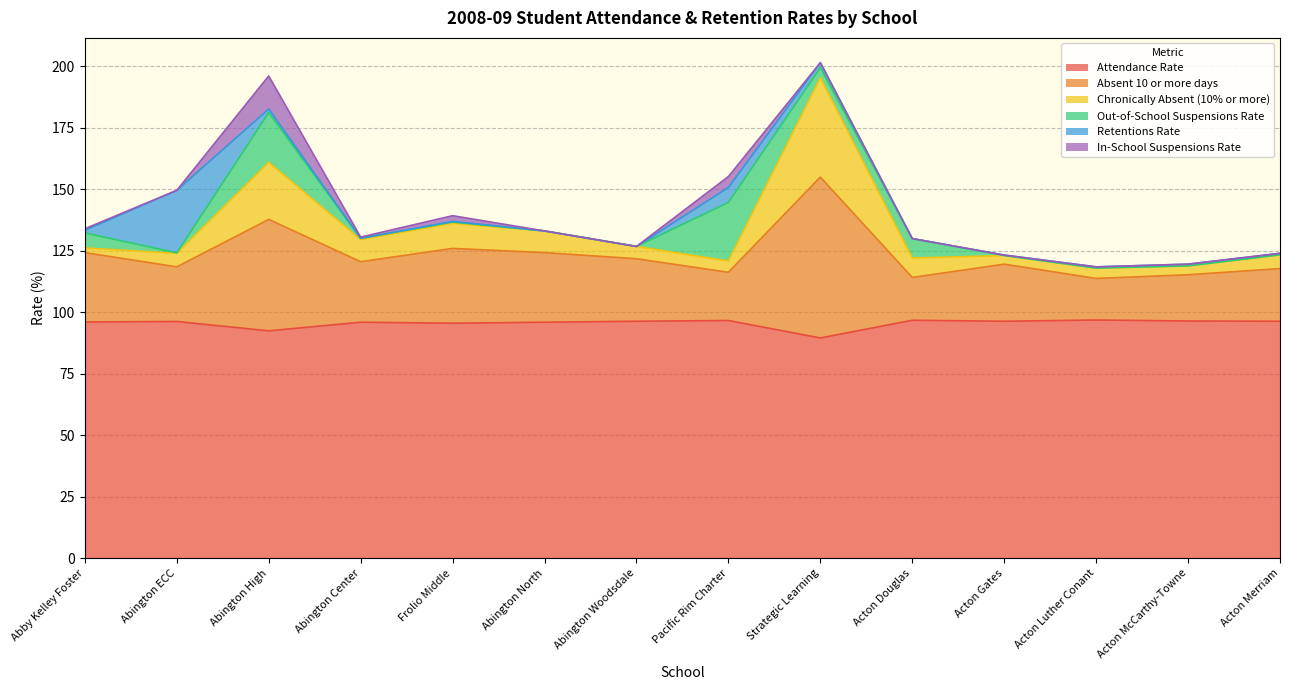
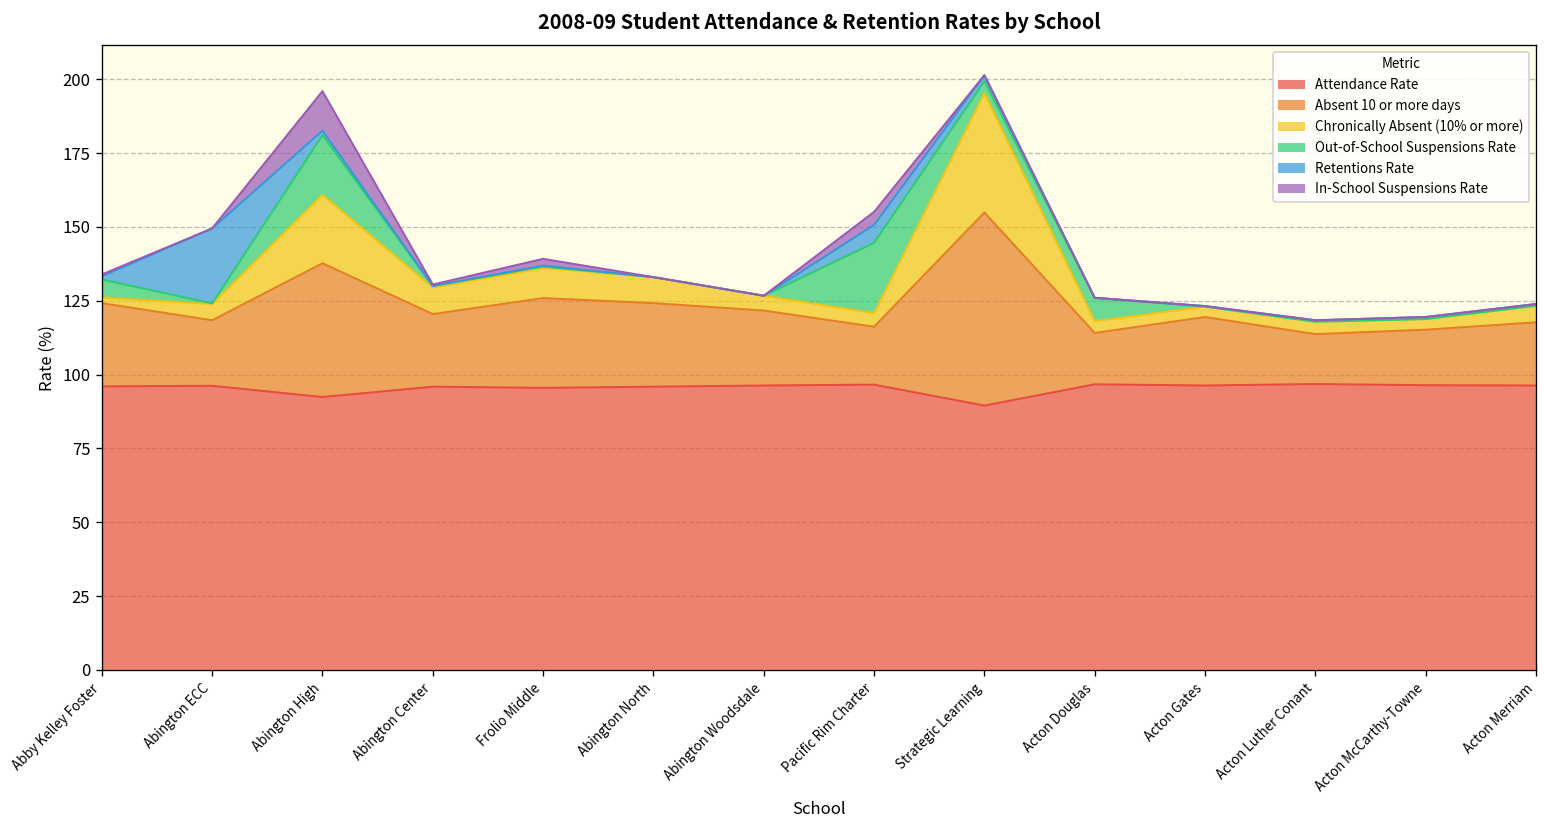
  {
    "Chronically Absent (10% or more)": {
      "Abby Kelley Foster": 2,
      "Abington High": 23,
      "Pacific Rim Charter": 5,
      "Strategic Learning": 40,
-     "Acton Douglas": 8
+     "Acton Douglas": 4
    },
    "Out-of-School Suspensions Rate": {
      "Abby Kelley Foster": 6,
      "Abington High": 20,
      "Pacific Rim Charter": 24,
      "Strategic Learning": 4
    },
    "Retentions Rate": {
      "Abington High": 2,
      "Pacific Rim Charter": 6
    },
    "In-School Suspensions Rate": {
      "Abington High": 13,
      "Frolio Middle": 2,
      "Pacific Rim Charter": 4
    }
  }
